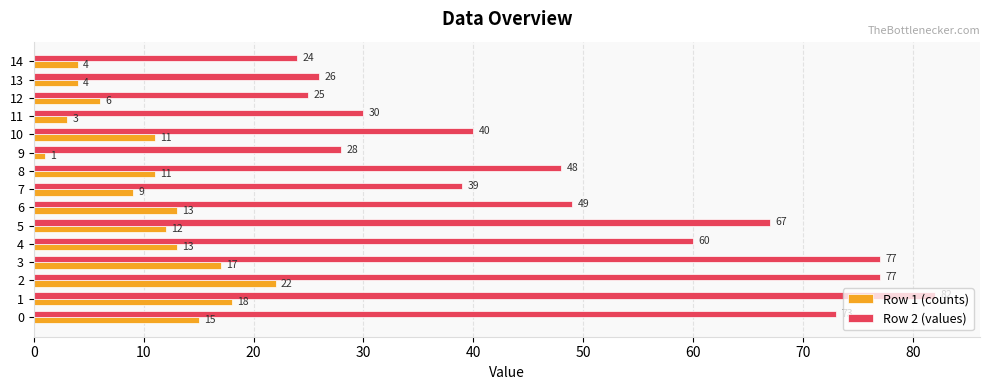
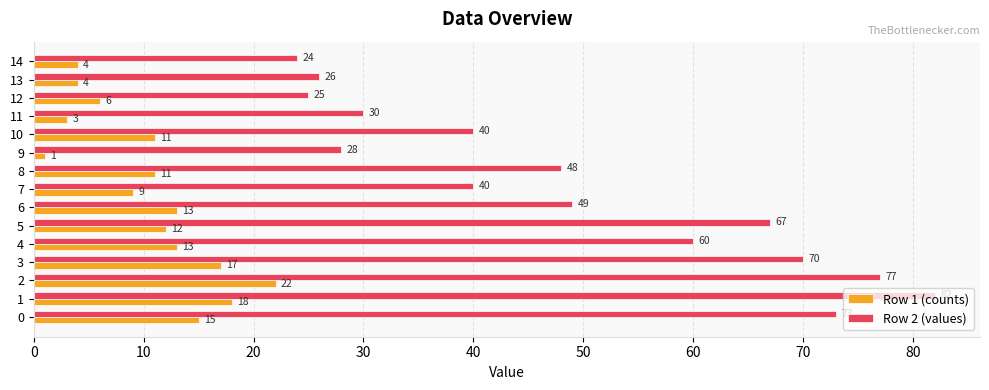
  {
    "Row 1 (counts)": {
      "14": 4,
      "13": 4,
      "12": 6,
      "11": 3,
      "10": 11,
      "9": 1,
      "8": 11,
      "7": 9,
      "6": 13,
      "5": 12,
      "4": 13,
      "3": 17,
      "2": 22,
      "1": 18,
      "0": 15
    },
    "Row 2 (values)": {
      "14": 24,
      "13": 26,
      "12": 25,
      "11": 30,
      "10": 40,
      "9": 28,
      "8": 48,
-     "7": 39,
+     "7": 40,
      "6": 49,
      "5": 67,
      "4": 60,
-     "3": 77,
+     "3": 70,
      "2": 77
    }
  }
